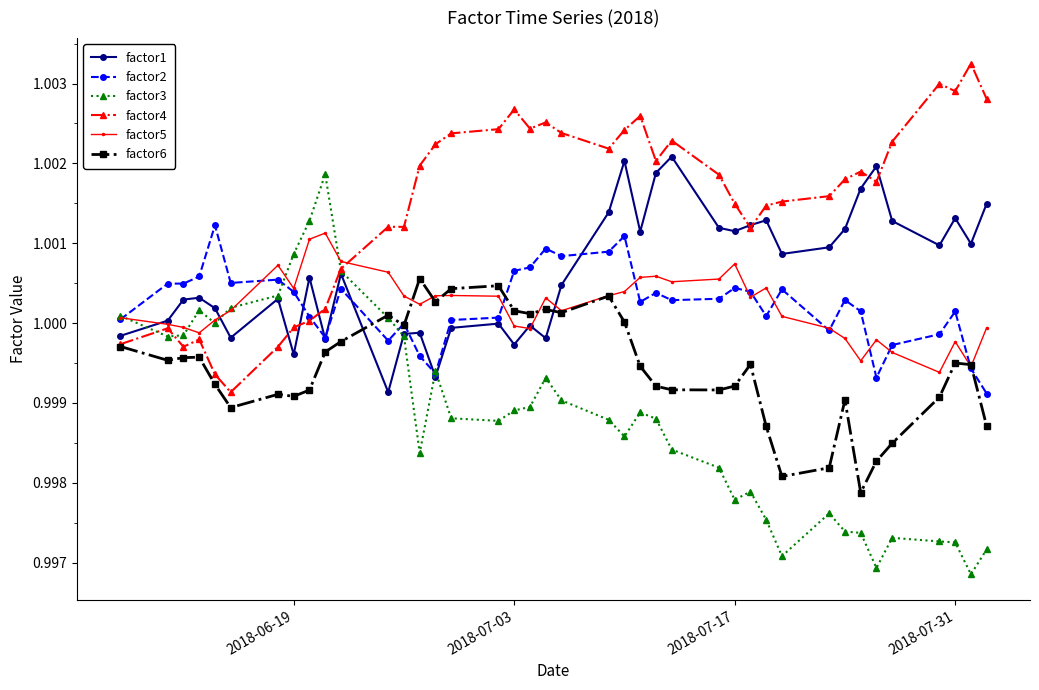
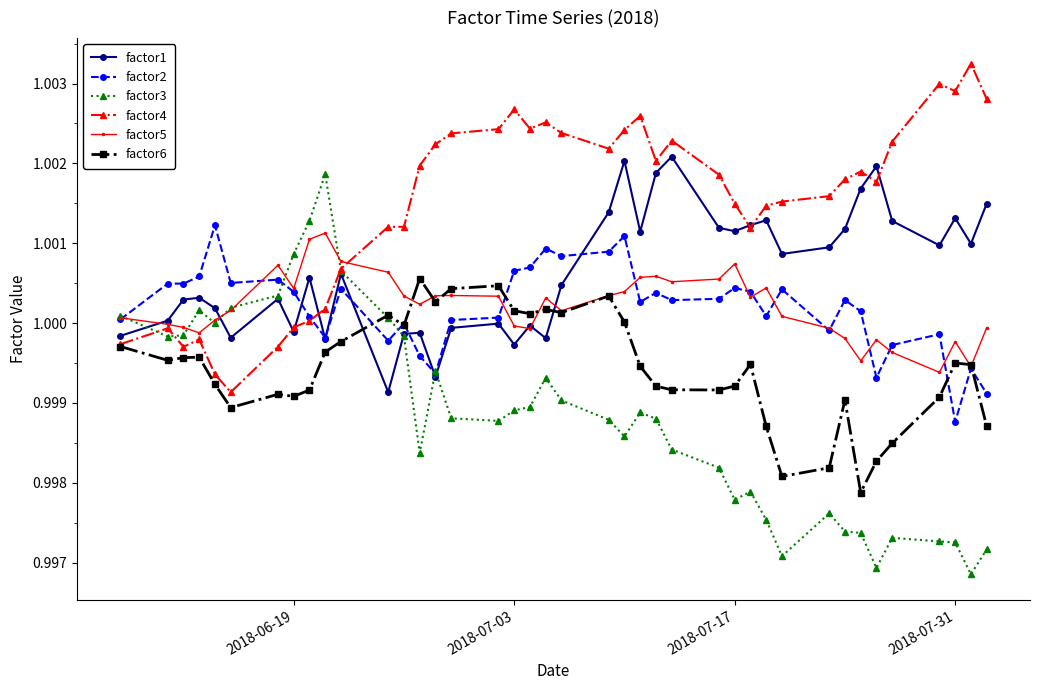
  {
    "factor1": {
-     "2018-06-19": 0.9996,
+     "2018-06-19": 0.9999,
      "2018-07-03": 0.9997,
      "2018-07-17": 1.0012,
      "2018-07-31": 1.0013
    },
    "factor2": {
      "2018-06-19": 1.0004,
      "2018-07-03": 1.0007,
      "2018-07-17": 1.0004,
-     "2018-07-31": 1.0001
+     "2018-07-31": 0.9988
    },
    "factor3": {
      "2018-06-19": 1.0009,
      "2018-07-03": 0.9989,
      "2018-07-17": 0.9978,
      "2018-07-31": 0.9973
    },
    "factor6": {
      "2018-06-19": 0.9991,
      "2018-07-03": 1.0002,
      "2018-07-17": 0.9992,
      "2018-07-31": 0.9995
    }
  }
